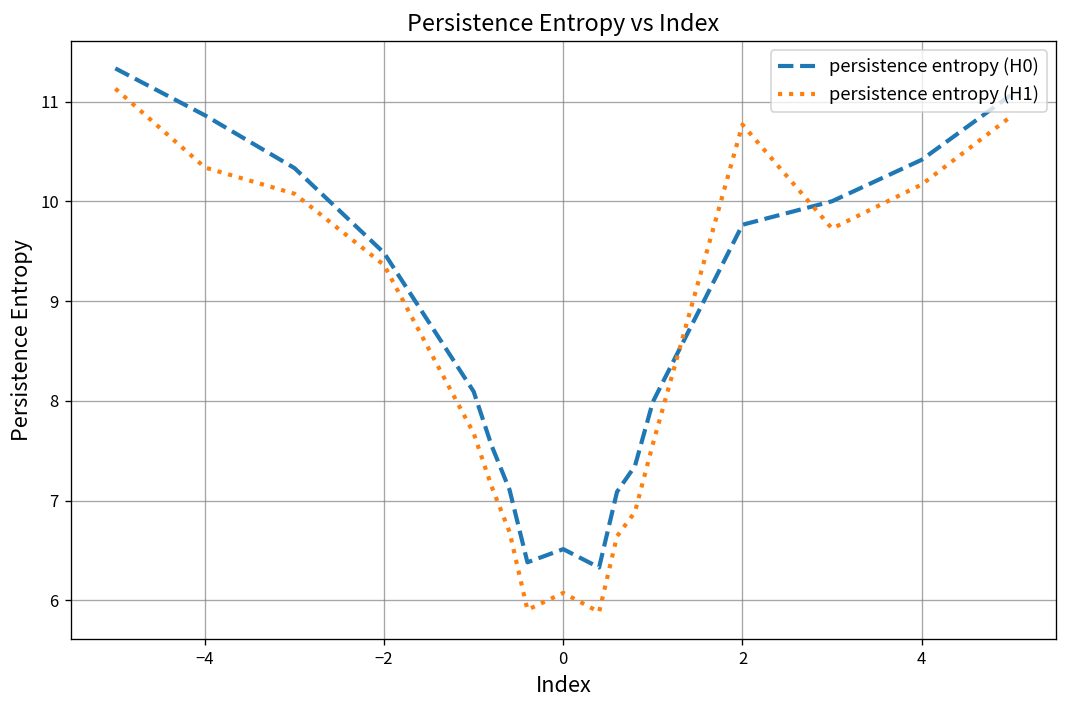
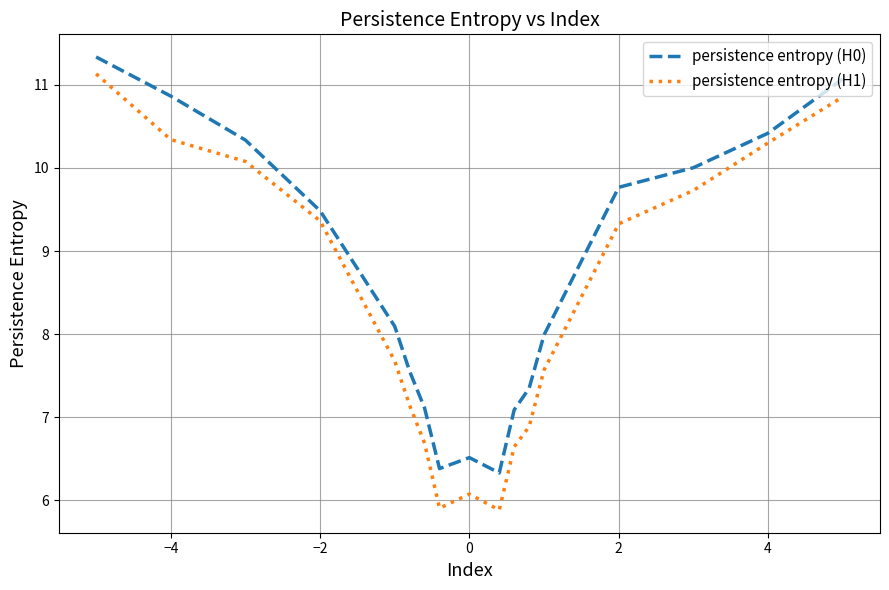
  {
    "persistence entropy (H0)": {
      "−4": 10.9,
      "−2": 9.5,
      "0": 6.5,
      "2": 9.8,
      "4": 10.4
    },
    "persistence entropy (H1)": {
      "−4": 10.3,
      "−2": 9.4,
      "0": 6.1,
-     "2": 10.8,
-     "4": 10.2
+     "2": 9.3,
+     "4": 10.3
    }
  }
